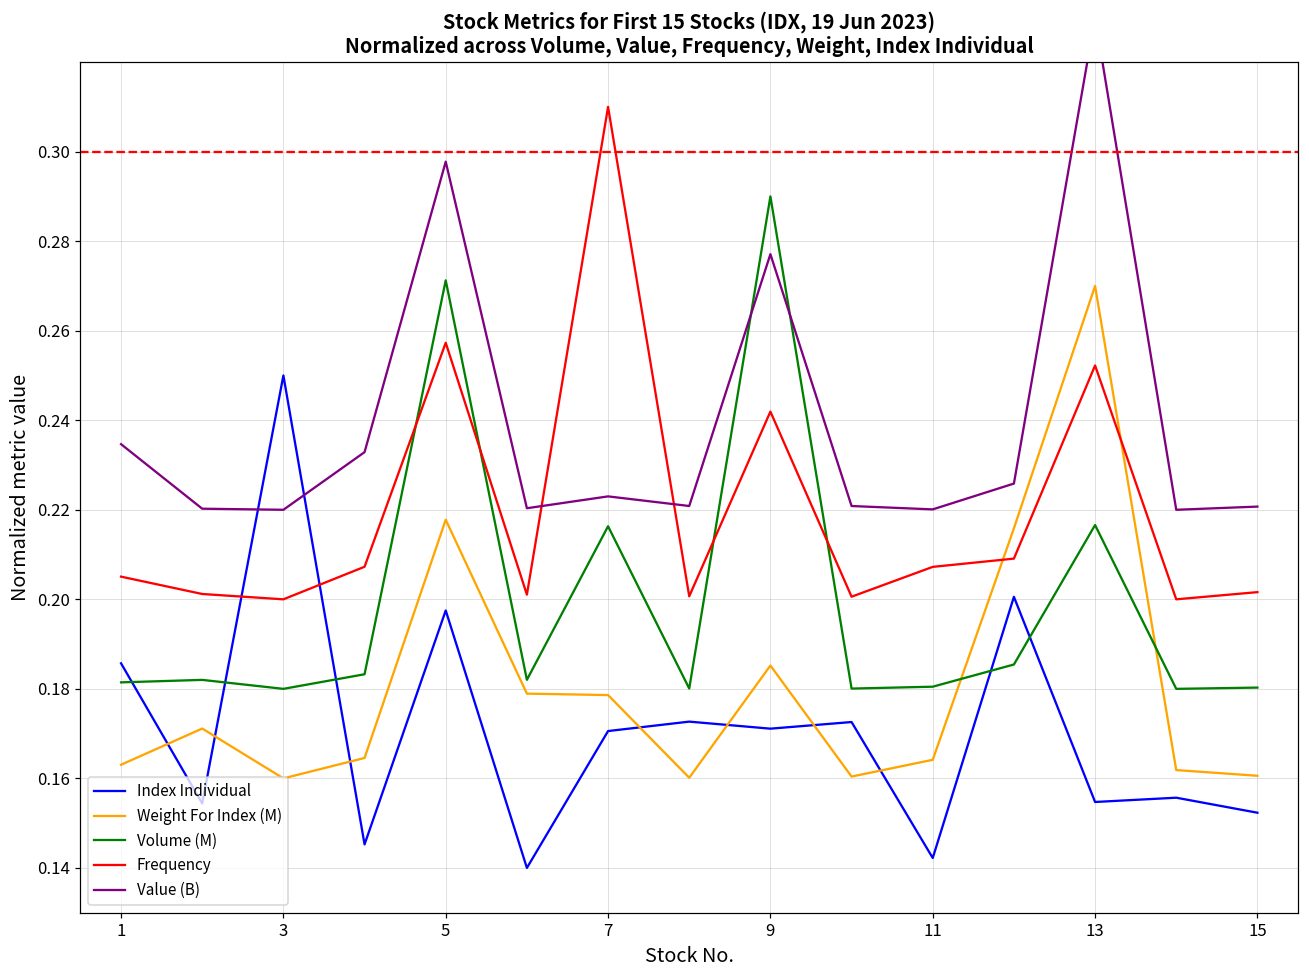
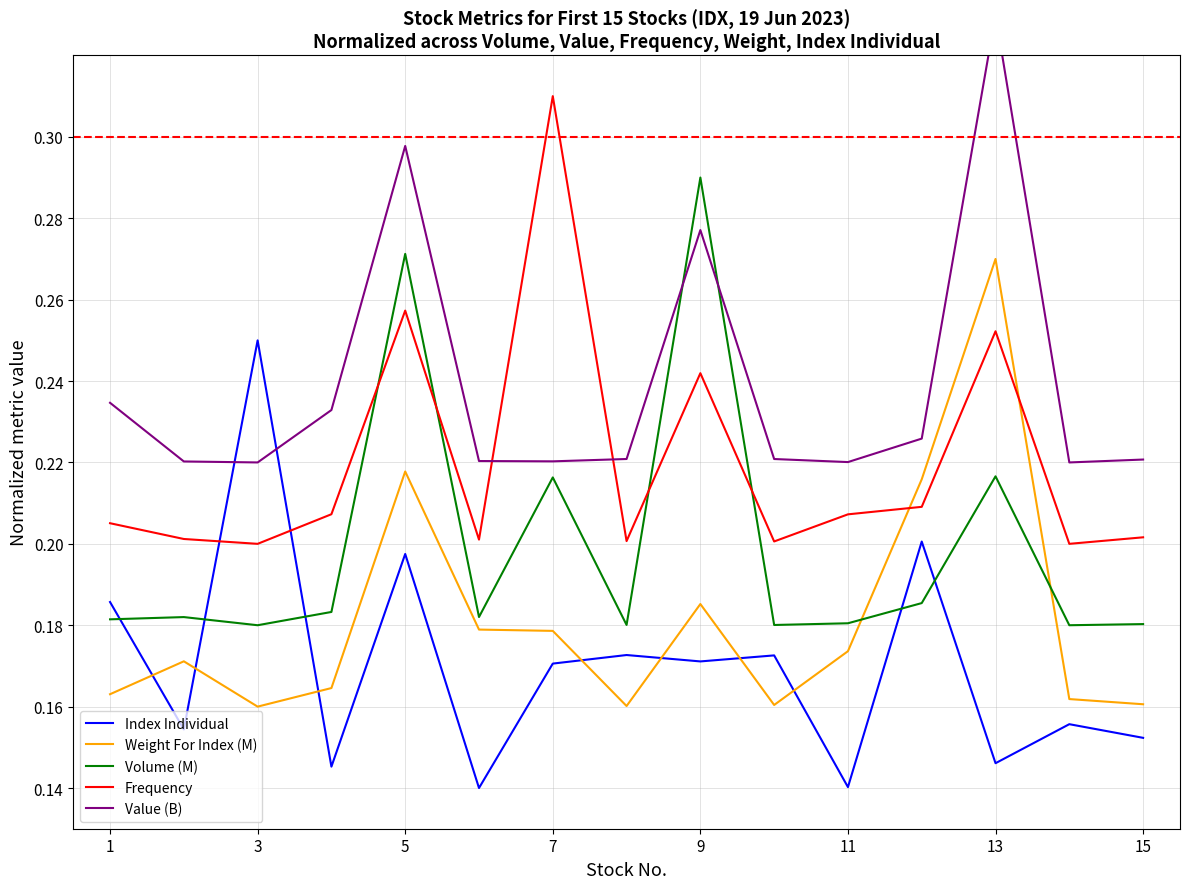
  {
    "Index Individual": {
      "1": 0.186,
      "3": 0.250,
      "5": 0.198,
      "7": 0.171,
      "9": 0.171,
-     "11": 0.142,
-     "13": 0.155,
+     "11": 0.140,
+     "13": 0.146,
      "15": 0.152
    },
    "Weight For Index (M)": {
      "1": 0.163,
      "3": 0.160,
      "5": 0.218,
      "7": 0.179,
      "9": 0.185,
-     "11": 0.164,
+     "11": 0.174,
      "13": 0.270,
      "15": 0.161
    },
    "Volume (M)": {
      "1": 0.181,
      "3": 0.180,
      "5": 0.271,
      "7": 0.216,
      "9": 0.290,
      "11": 0.180,
      "13": 0.217,
      "15": 0.180
    },
    "Frequency": {
      "1": 0.205,
      "3": 0.200,
      "5": 0.257,
      "7": 0.310,
      "9": 0.242,
      "11": 0.207,
      "13": 0.252,
      "15": 0.202
    },
    "Value (B)": {
      "1": 0.235,
      "3": 0.220,
      "5": 0.298,
-     "7": 0.223,
+     "7": 0.220,
      "9": 0.277,
      "11": 0.220,
      "15": 0.221
    }
  }
